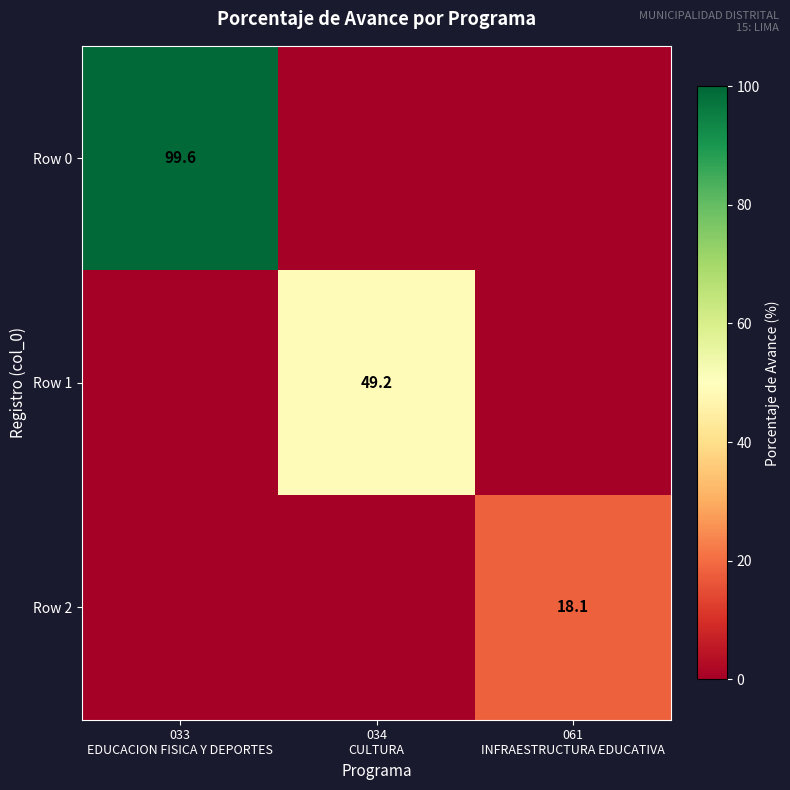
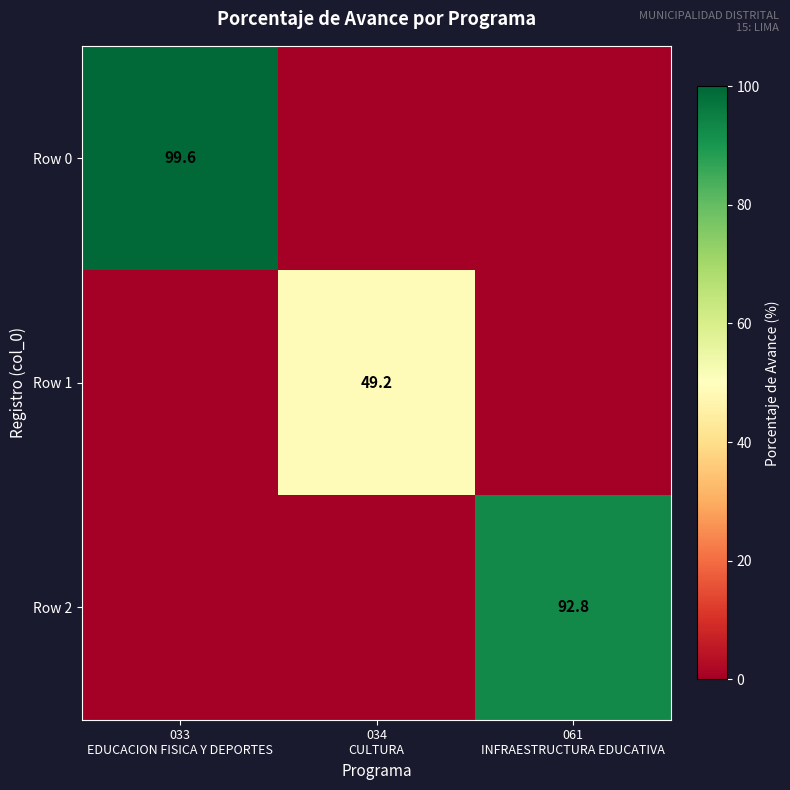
  {
    "Row 0": {
      "033 EDUCACION FISICA Y DEPORTES": 99.6
    },
    "Row 1": {
      "034 CULTURA": 49.2
    },
    "Row 2": {
-     "061 INFRAESTRUCTURA EDUCATIVA": 18.1
+     "061 INFRAESTRUCTURA EDUCATIVA": 92.8
    }
  }
